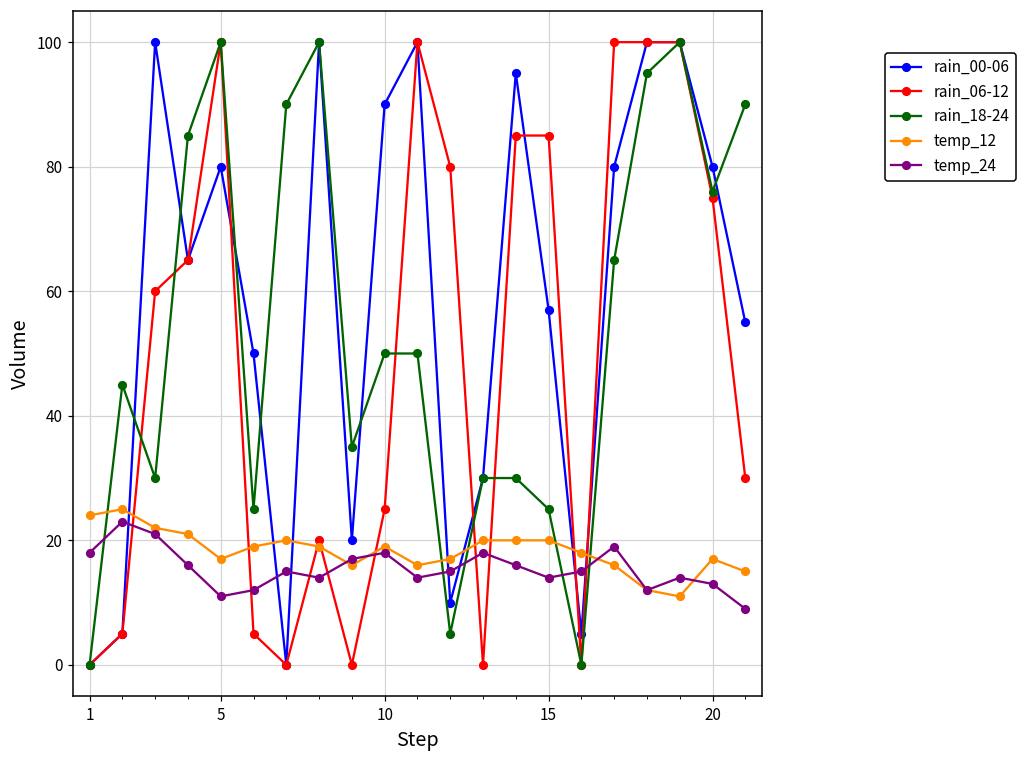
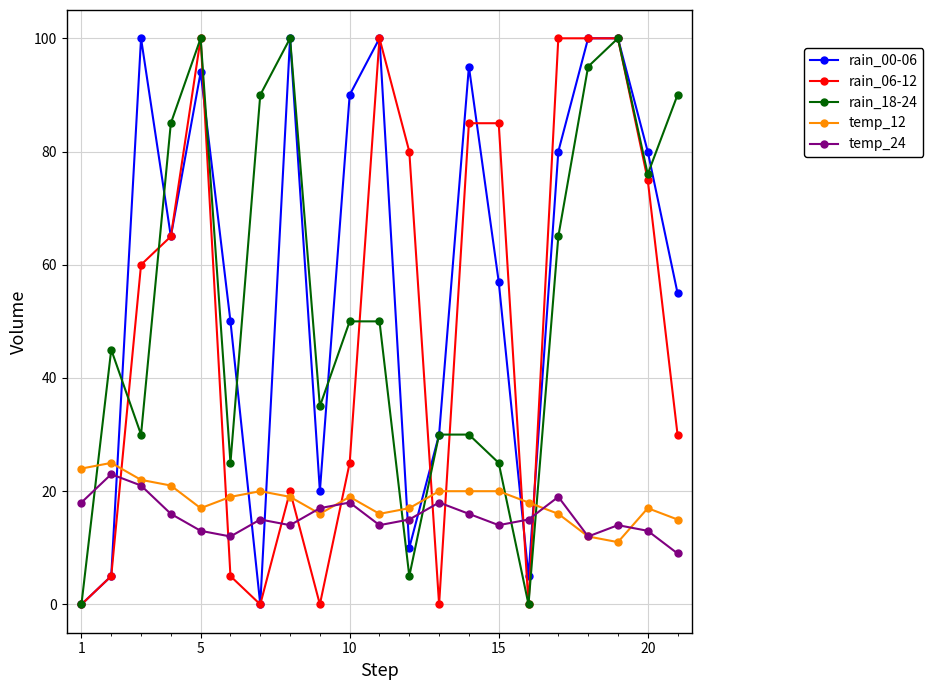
  {
    "rain_00-06": {
-     "5": 80,
+     "5": 94,
      "10": 90,
      "15": 57,
      "20": 80
    },
    "rain_06-12": {
      "10": 25,
      "15": 85,
      "20": 75
    },
    "rain_18-24": {
      "10": 50,
      "15": 25,
      "20": 76
    },
    "temp_12": {
      "1": 24,
      "5": 17,
      "10": 19,
      "15": 20,
      "20": 17
    },
    "temp_24": {
      "1": 18,
-     "5": 11,
+     "5": 13,
      "10": 18,
      "15": 14,
      "20": 13
    }
  }
